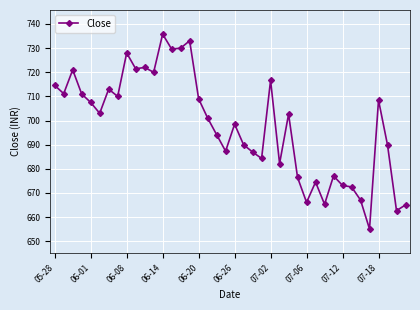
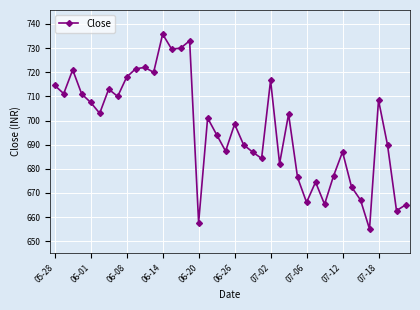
  {
    "05-28": 715,
    "06-01": 708,
-   "06-08": 728,
+   "06-08": 718,
    "06-14": 736,
-   "06-20": 709,
+   "06-20": 658,
    "06-26": 699,
    "07-02": 717,
    "07-06": 666,
-   "07-12": 673,
+   "07-12": 687,
    "07-18": 708
  }
